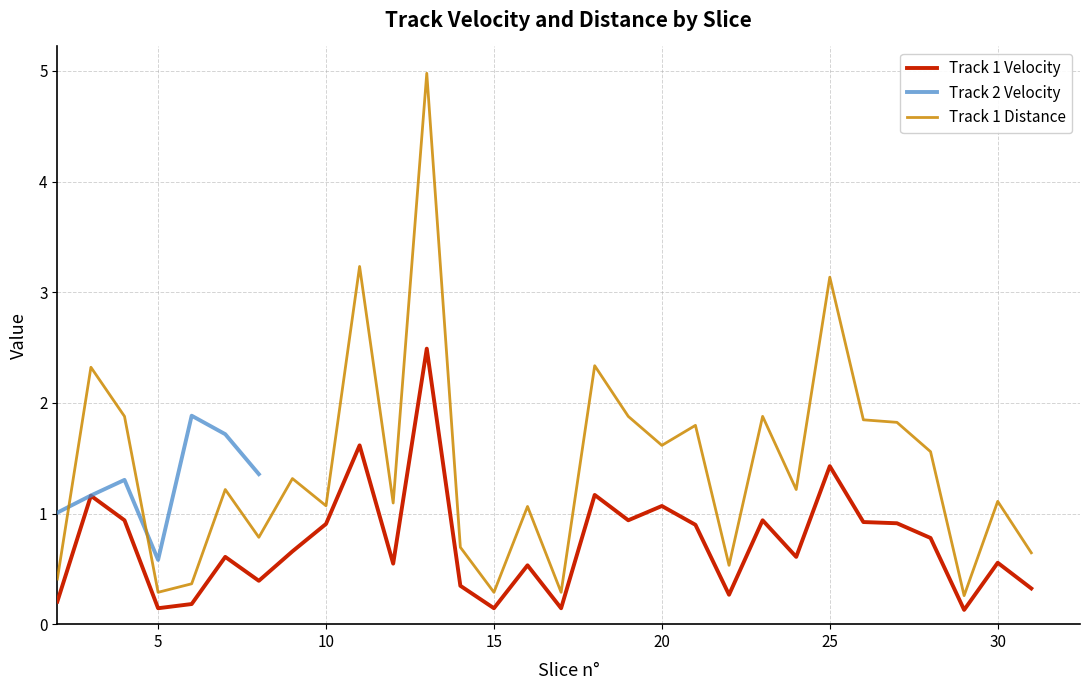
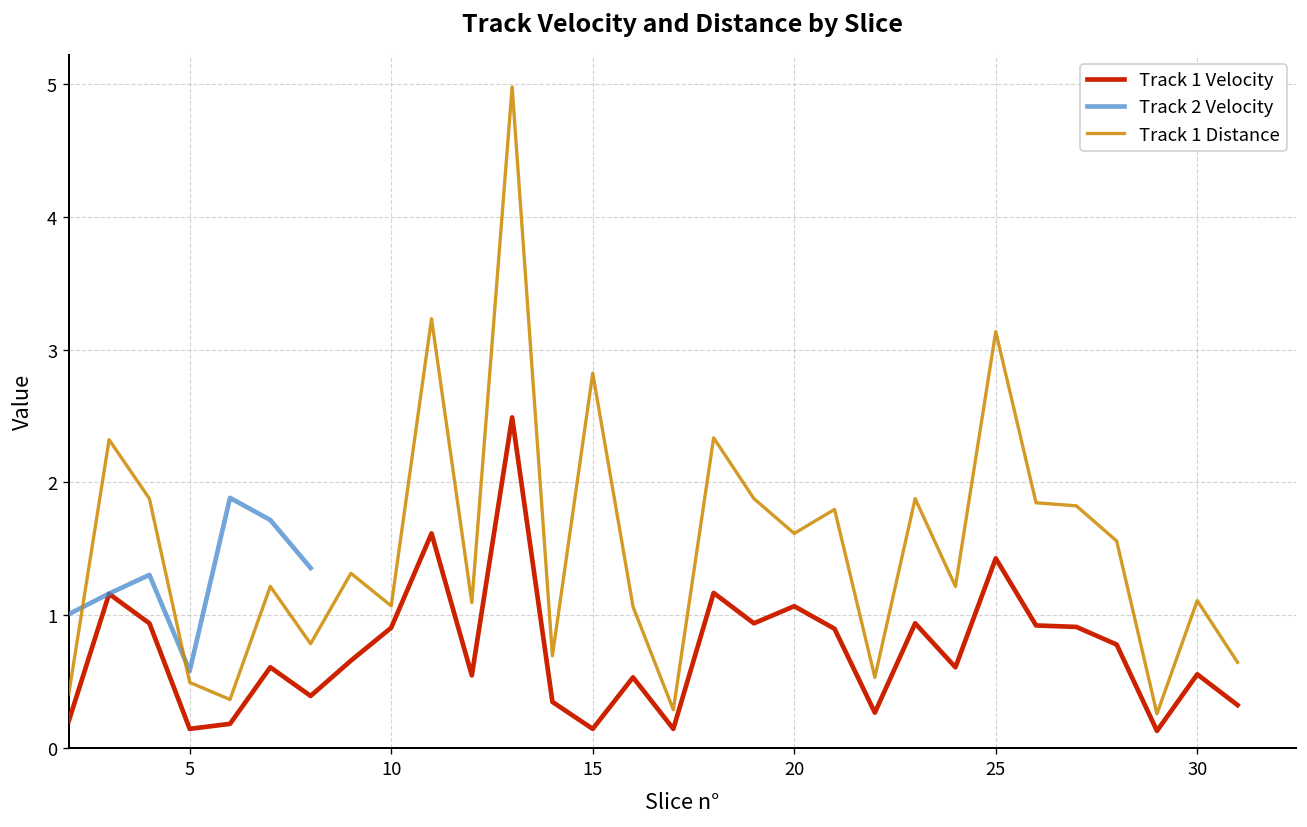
  {
    "Track 1 Velocity": {
      "5": 0.14,
      "10": 0.91,
      "15": 0.14,
      "20": 1.07,
      "25": 1.43,
      "30": 0.56
    },
    "Track 2 Velocity": {
      "5": 0.58
    },
    "Track 1 Distance": {
-     "5": 0.29,
+     "5": 0.49,
      "10": 1.07,
-     "15": 0.29,
+     "15": 2.82,
      "20": 1.62,
      "25": 3.14,
      "30": 1.11
    }
  }
